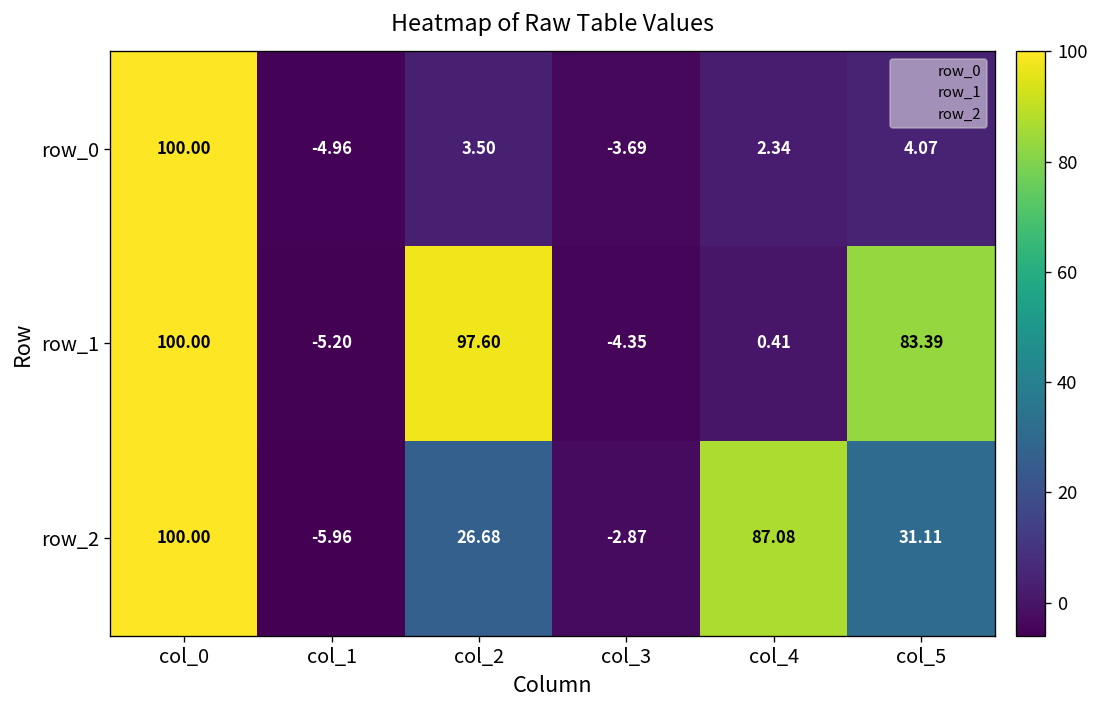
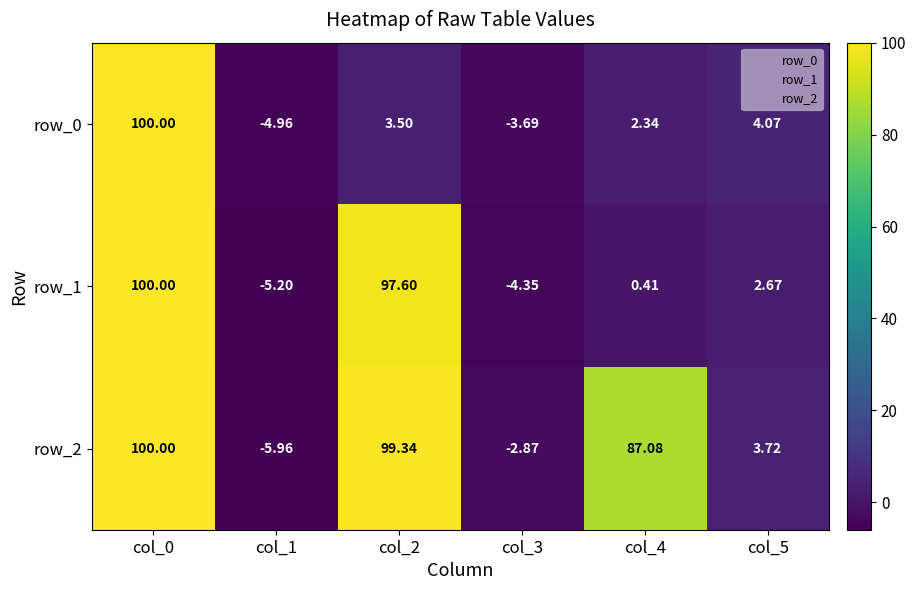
  {
    "row_0": {
      "col_0": 100.00,
      "col_1": -4.96,
      "col_2": 3.50,
      "col_3": -3.69,
      "col_4": 2.34,
      "col_5": 4.07
    },
    "row_1": {
      "col_0": 100.00,
      "col_1": -5.20,
      "col_2": 97.60,
      "col_3": -4.35,
      "col_4": 0.41,
-     "col_5": 83.39
+     "col_5": 2.67
    },
    "row_2": {
      "col_0": 100.00,
      "col_1": -5.96,
-     "col_2": 26.68,
+     "col_2": 99.34,
      "col_3": -2.87,
      "col_4": 87.08,
-     "col_5": 31.11
+     "col_5": 3.72
    }
  }
